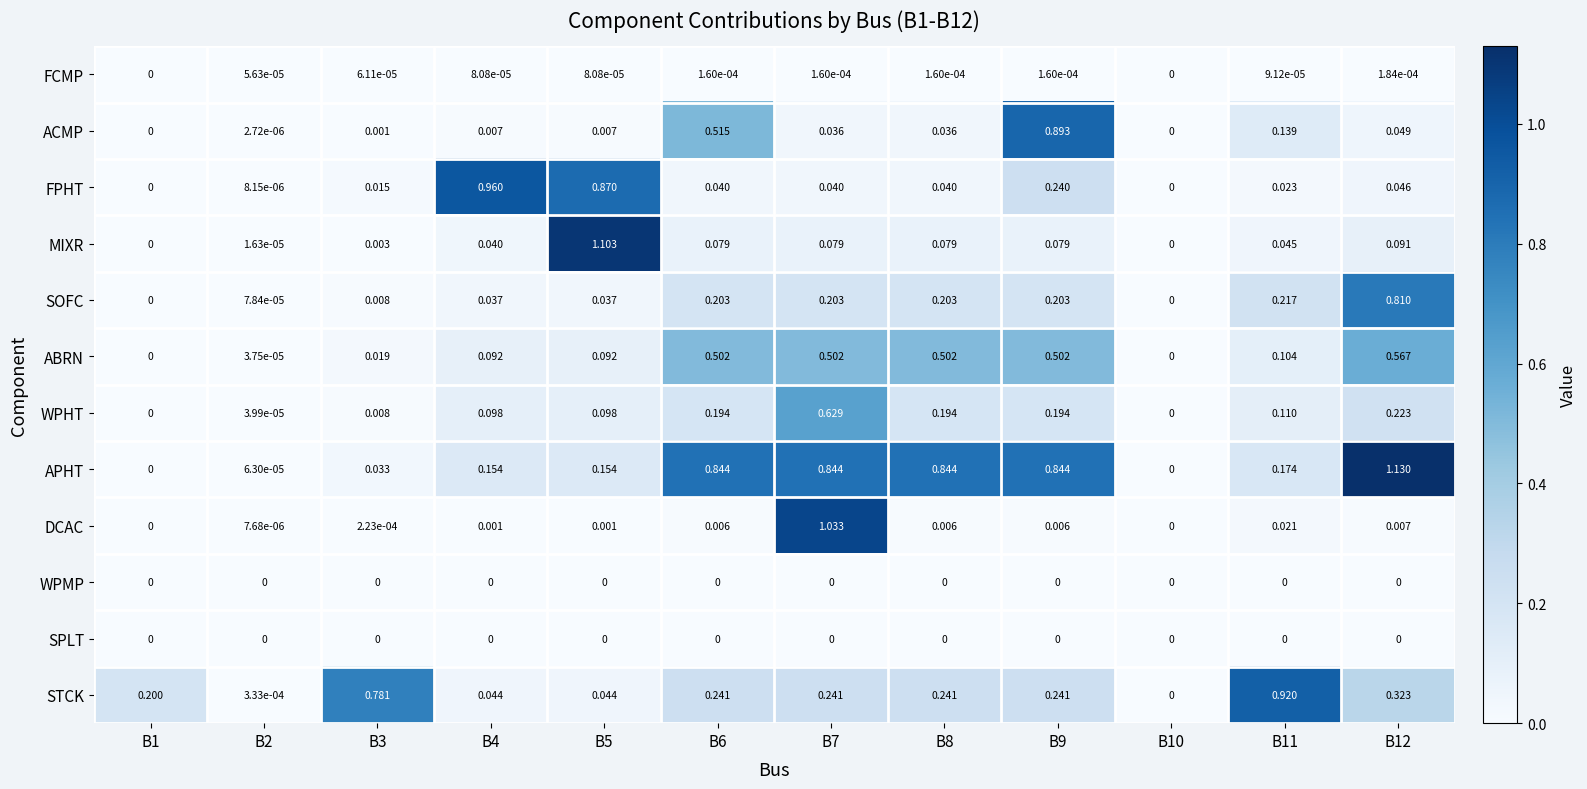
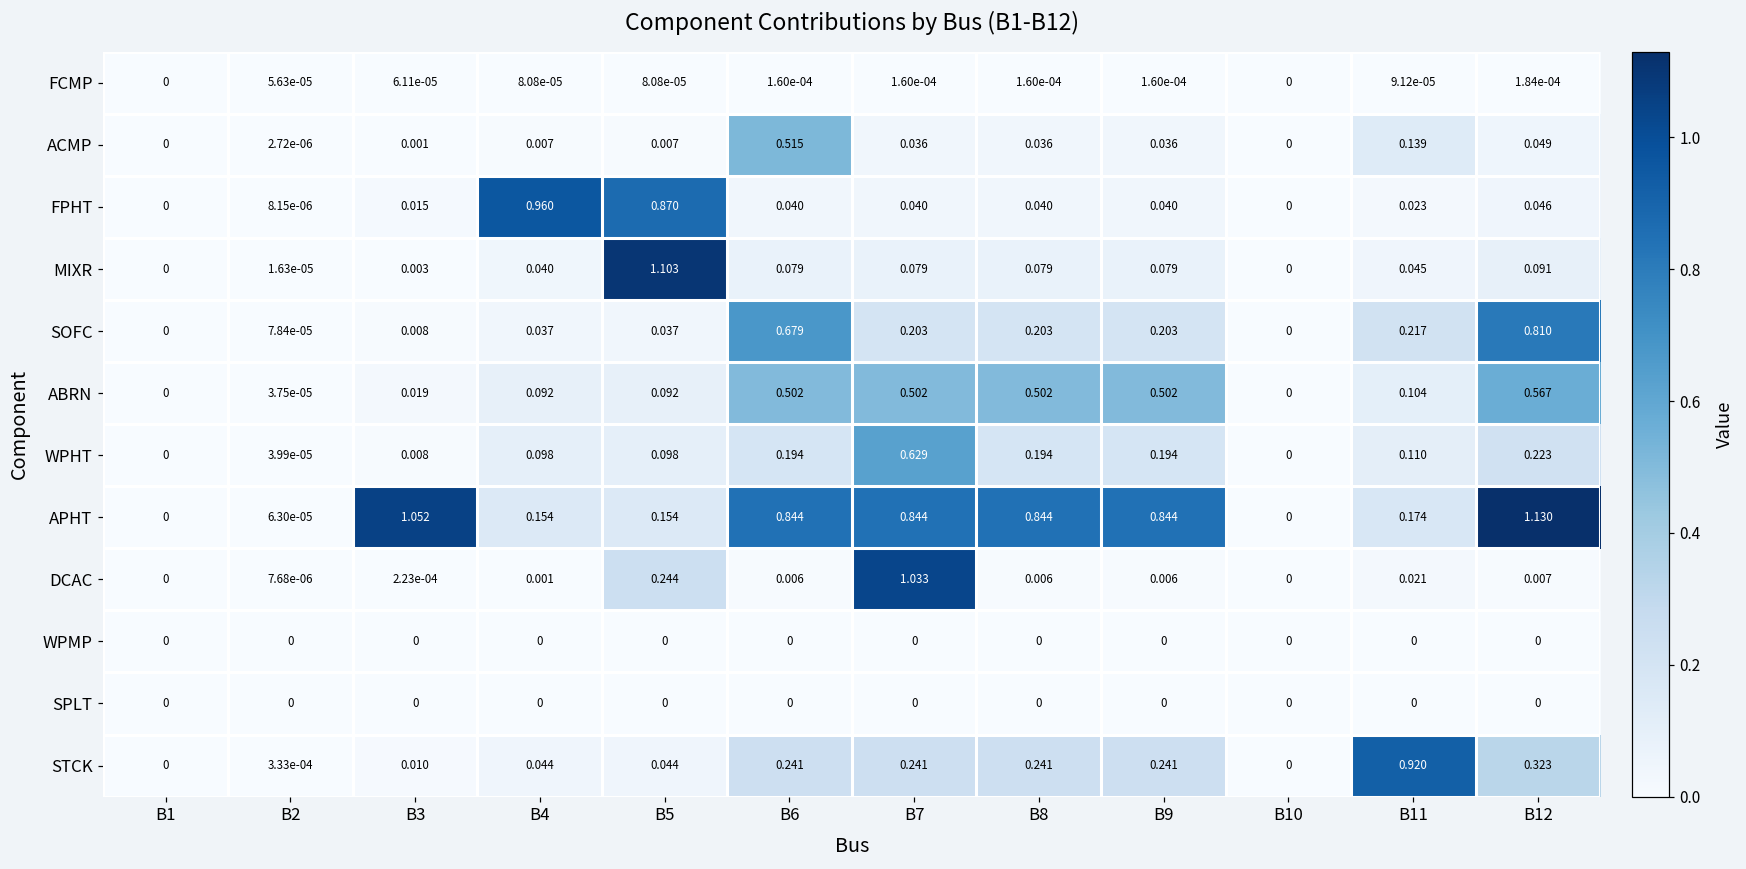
  {
    "FCMP": {
      "B1": "0",
      "B2": "5.63e-05",
      "B3": "6.11e-05",
      "B4": "8.08e-05",
      "B5": "8.08e-05",
      "B6": "1.60e-04",
      "B7": "1.60e-04",
      "B8": "1.60e-04",
      "B9": "1.60e-04",
      "B10": "0",
      "B11": "9.12e-05",
      "B12": "1.84e-04"
    },
    "ACMP": {
      "B1": "0",
      "B2": "2.72e-06",
      "B3": "0.001",
      "B4": "0.007",
      "B5": "0.007",
      "B6": "0.515",
      "B7": "0.036",
      "B8": "0.036",
-     "B9": "0.893",
+     "B9": "0.036",
      "B10": "0",
      "B11": "0.139",
      "B12": "0.049"
    },
    "FPHT": {
      "B1": "0",
      "B2": "8.15e-06",
      "B3": "0.015",
      "B4": "0.960",
      "B5": "0.870",
      "B6": "0.040",
      "B7": "0.040",
      "B8": "0.040",
-     "B9": "0.240",
+     "B9": "0.040",
      "B10": "0",
      "B11": "0.023",
      "B12": "0.046"
    },
    "MIXR": {
      "B1": "0",
      "B2": "1.63e-05",
      "B3": "0.003",
      "B4": "0.040",
      "B5": "1.103",
      "B6": "0.079",
      "B7": "0.079",
      "B8": "0.079",
      "B9": "0.079",
      "B10": "0",
      "B11": "0.045",
      "B12": "0.091"
    },
    "SOFC": {
      "B1": "0",
      "B2": "7.84e-05",
      "B3": "0.008",
      "B4": "0.037",
      "B5": "0.037",
-     "B6": "0.203",
+     "B6": "0.679",
      "B7": "0.203",
      "B8": "0.203",
      "B9": "0.203",
      "B10": "0",
      "B11": "0.217",
      "B12": "0.810"
    },
    "ABRN": {
      "B1": "0",
      "B2": "3.75e-05",
      "B3": "0.019",
      "B4": "0.092",
      "B5": "0.092",
      "B6": "0.502",
      "B7": "0.502",
      "B8": "0.502",
      "B9": "0.502",
      "B10": "0",
      "B11": "0.104",
      "B12": "0.567"
    },
    "WPHT": {
      "B1": "0",
      "B2": "3.99e-05",
      "B3": "0.008",
      "B4": "0.098",
      "B5": "0.098",
      "B6": "0.194",
      "B7": "0.629",
      "B8": "0.194",
      "B9": "0.194",
      "B10": "0",
      "B11": "0.110",
      "B12": "0.223"
    },
    "APHT": {
      "B1": "0",
      "B2": "6.30e-05",
-     "B3": "0.033",
+     "B3": "1.052",
      "B4": "0.154",
      "B5": "0.154",
      "B6": "0.844",
      "B7": "0.844",
      "B8": "0.844",
      "B9": "0.844",
      "B10": "0",
      "B11": "0.174",
      "B12": "1.130"
    },
    "DCAC": {
      "B1": "0",
      "B2": "7.68e-06",
      "B3": "2.23e-04",
      "B4": "0.001",
-     "B5": "0.001",
+     "B5": "0.244",
      "B6": "0.006",
      "B7": "1.033",
      "B8": "0.006",
      "B9": "0.006",
      "B10": "0",
      "B11": "0.021",
      "B12": "0.007"
    },
    "WPMP": {
      "B1": "0",
      "B2": "0",
      "B3": "0",
      "B4": "0",
      "B5": "0",
      "B6": "0",
      "B7": "0",
      "B8": "0",
      "B9": "0",
      "B10": "0",
      "B11": "0",
      "B12": "0"
    },
    "SPLT": {
      "B1": "0",
      "B2": "0",
      "B3": "0",
      "B4": "0",
      "B5": "0",
      "B6": "0",
      "B7": "0",
      "B8": "0",
      "B9": "0",
      "B10": "0",
      "B11": "0",
      "B12": "0"
    },
    "STCK": {
-     "B1": "0.200",
+     "B1": "0",
      "B2": "3.33e-04",
-     "B3": "0.781",
+     "B3": "0.010",
      "B4": "0.044",
      "B5": "0.044",
      "B6": "0.241",
      "B7": "0.241",
      "B8": "0.241",
      "B9": "0.241",
      "B10": "0",
      "B11": "0.920",
      "B12": "0.323"
    }
  }
